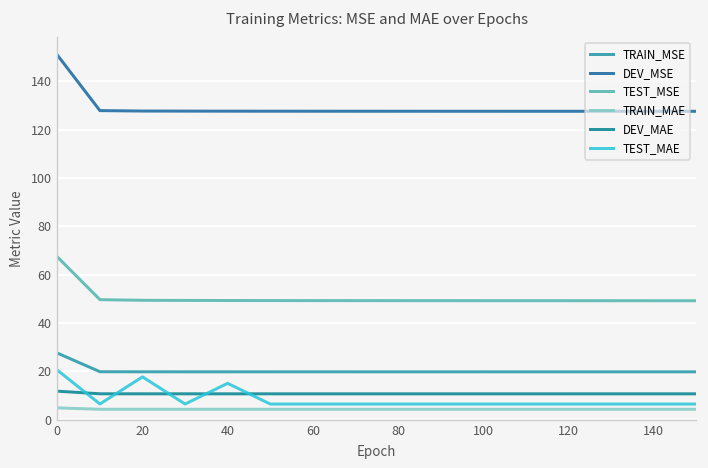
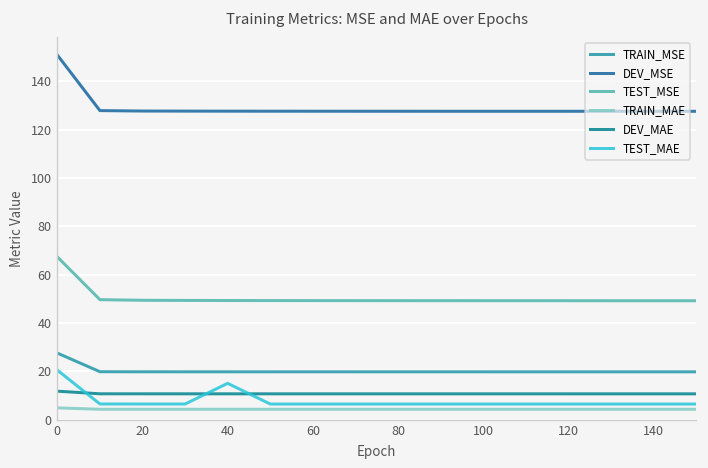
  {
    "TRAIN_MAE": {
      "0": 5,
      "20": 4,
      "40": 4,
      "60": 4,
      "80": 4,
      "100": 4,
      "120": 4,
      "140": 4
    },
    "TEST_MAE": {
      "0": 20,
-     "20": 18,
+     "20": 6,
      "40": 15,
      "60": 6,
      "80": 6,
      "100": 6,
      "120": 6,
      "140": 6
    }
  }
